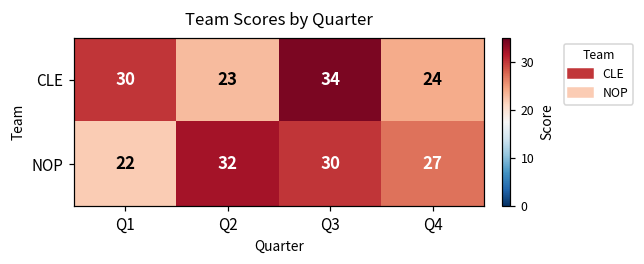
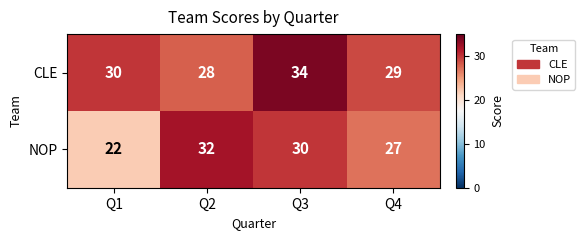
  {
    "CLE": {
      "Q1": 30,
-     "Q2": 23,
+     "Q2": 28,
      "Q3": 34,
-     "Q4": 24
+     "Q4": 29
    },
    "NOP": {
      "Q1": 22,
      "Q2": 32,
      "Q3": 30,
      "Q4": 27
    }
  }
